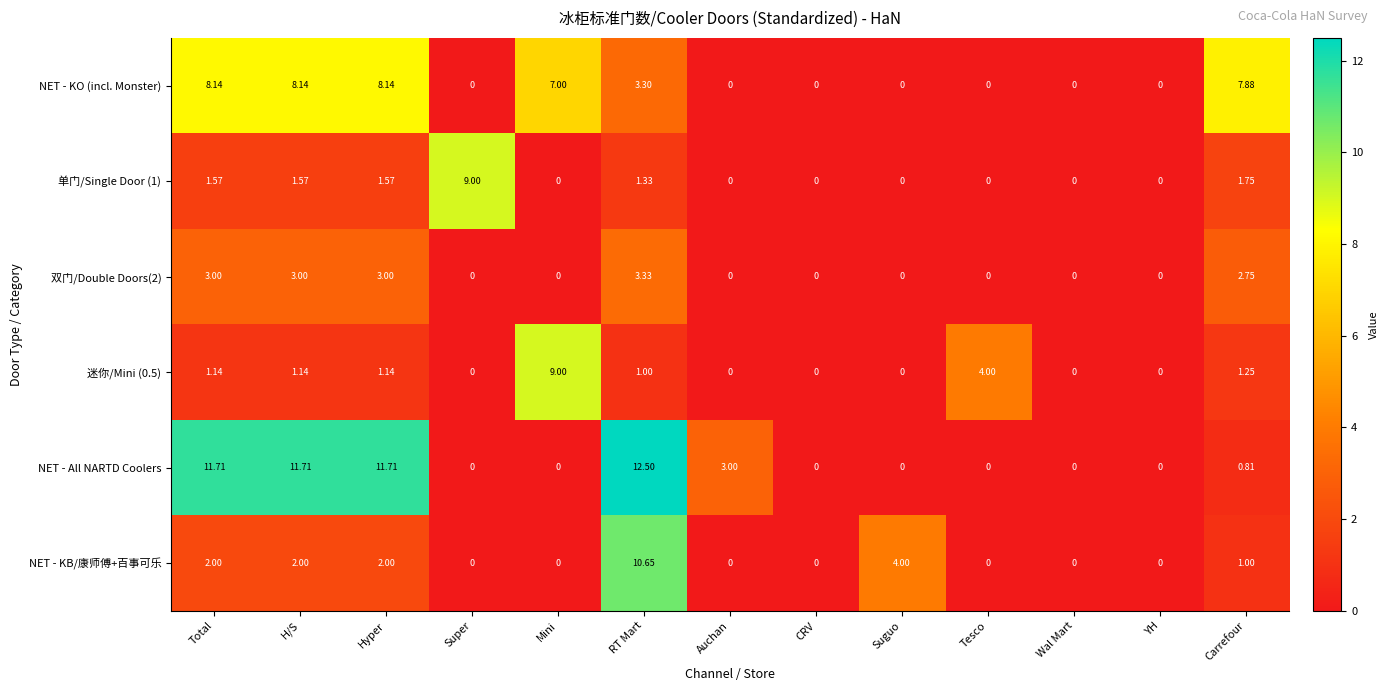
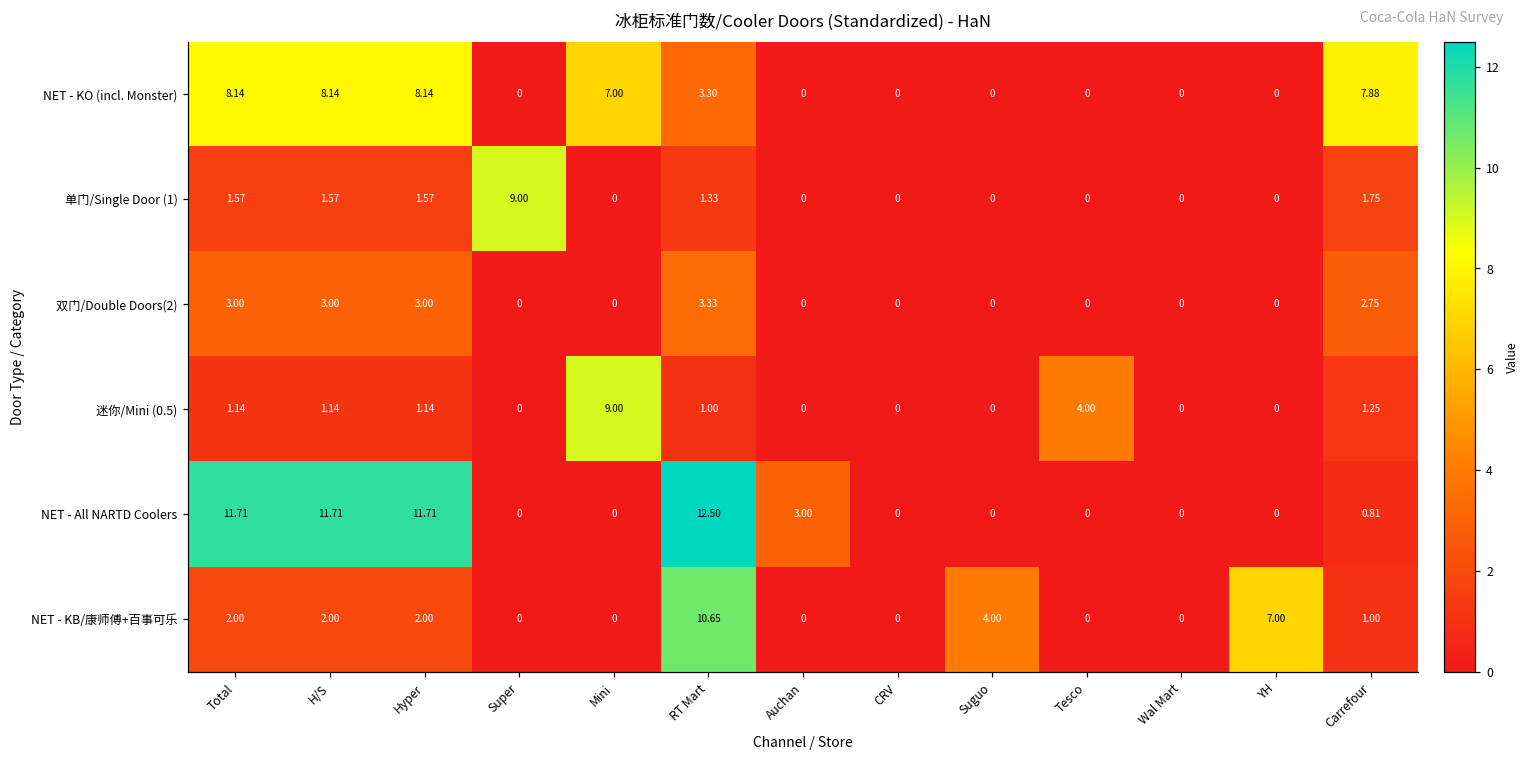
  {
    "NET - KO (incl. Monster)": {
      "Total": 8.14,
      "H/S": 8.14,
      "Hyper": 8.14,
      "Super": 0,
      "Mini": 7.00,
      "RT Mart": 3.30,
      "Auchan": 0,
      "CRV": 0,
      "Suguo": 0,
      "Tesco": 0,
      "Wal Mart": 0,
      "YH": 0,
      "Carrefour": 7.88
    },
    "单门/Single Door (1)": {
      "Total": 1.57,
      "H/S": 1.57,
      "Hyper": 1.57,
      "Super": 9.00,
      "Mini": 0,
      "RT Mart": 1.33,
      "Auchan": 0,
      "CRV": 0,
      "Suguo": 0,
      "Tesco": 0,
      "Wal Mart": 0,
      "YH": 0,
      "Carrefour": 1.75
    },
    "双门/Double Doors(2)": {
      "Total": 3.00,
      "H/S": 3.00,
      "Hyper": 3.00,
      "Super": 0,
      "Mini": 0,
      "RT Mart": 3.33,
      "Auchan": 0,
      "CRV": 0,
      "Suguo": 0,
      "Tesco": 0,
      "Wal Mart": 0,
      "YH": 0,
      "Carrefour": 2.75
    },
    "迷你/Mini (0.5)": {
      "Total": 1.14,
      "H/S": 1.14,
      "Hyper": 1.14,
      "Super": 0,
      "Mini": 9.00,
      "RT Mart": 1.00,
      "Auchan": 0,
      "CRV": 0,
      "Suguo": 0,
      "Tesco": 4.00,
      "Wal Mart": 0,
      "YH": 0,
      "Carrefour": 1.25
    },
    "NET - All NARTD Coolers": {
      "Total": 11.71,
      "H/S": 11.71,
      "Hyper": 11.71,
      "Super": 0,
      "Mini": 0,
      "RT Mart": 12.50,
      "Auchan": 3.00,
      "CRV": 0,
      "Suguo": 0,
      "Tesco": 0,
      "Wal Mart": 0,
      "YH": 0,
      "Carrefour": 0.81
    },
    "NET - KB/康师傅+百事可乐": {
      "Total": 2.00,
      "H/S": 2.00,
      "Hyper": 2.00,
      "Super": 0,
      "Mini": 0,
      "RT Mart": 10.65,
      "Auchan": 0,
      "CRV": 0,
      "Suguo": 4.00,
      "Tesco": 0,
      "Wal Mart": 0,
-     "YH": 0,
+     "YH": 7.00,
      "Carrefour": 1.00
    }
  }
